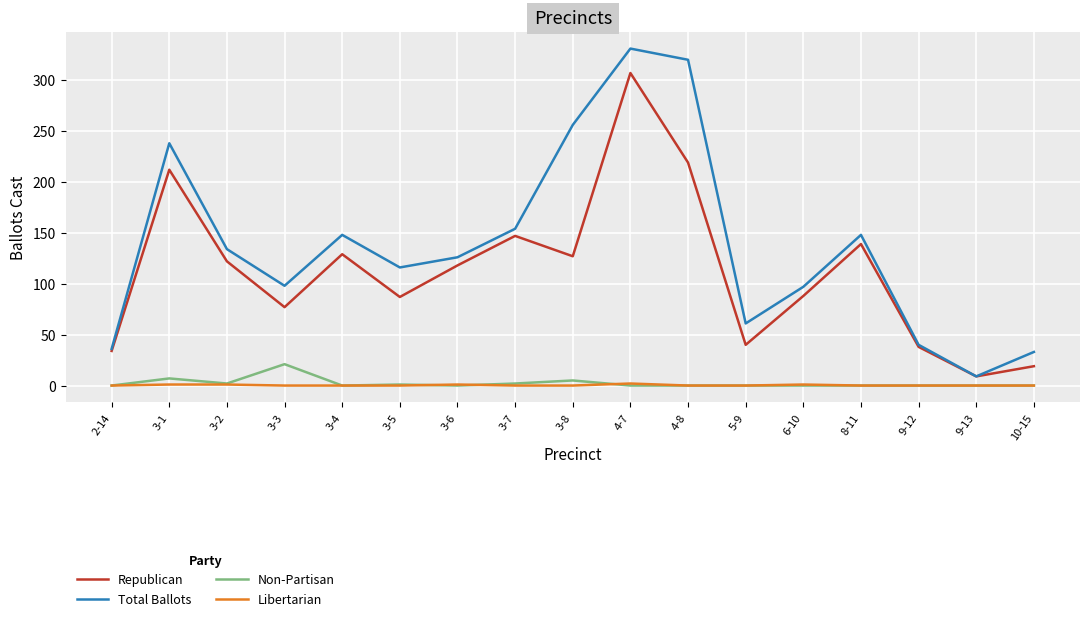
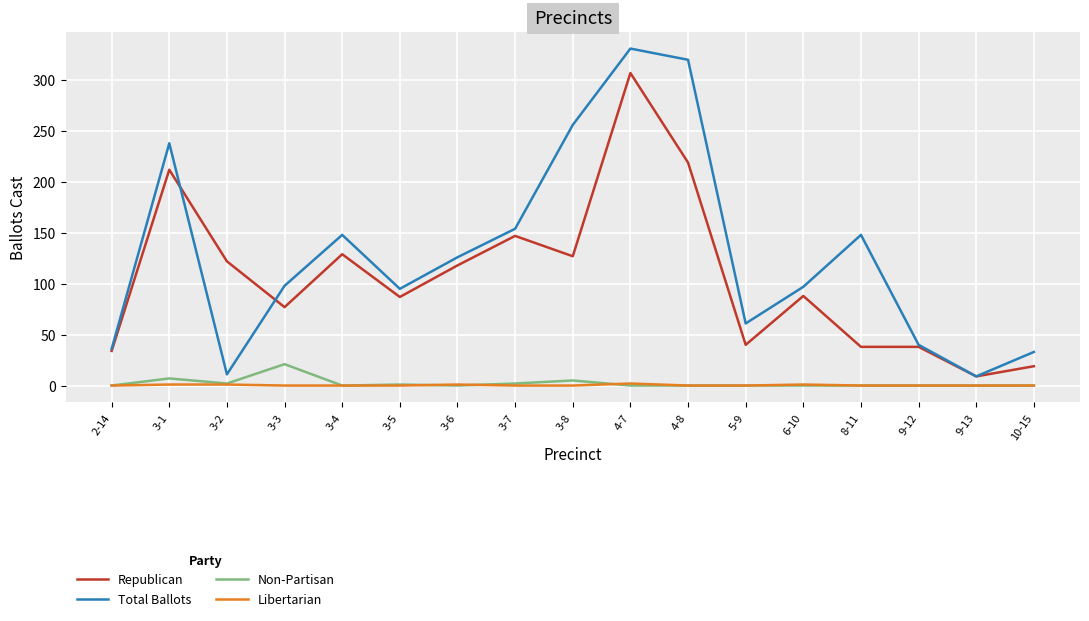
  {
    "Republican": {
      "3-1": 212,
      "3-2": 122,
      "3-3": 77,
      "3-4": 129,
      "3-5": 87,
      "3-6": 118,
      "3-7": 147,
      "3-8": 127,
      "4-7": 307,
      "4-8": 219,
      "5-9": 40,
      "6-10": 88,
-     "8-11": 139,
+     "8-11": 38,
      "10-15": 19
    },
    "Total Ballots": {
      "3-1": 238,
-     "3-2": 134,
+     "3-2": 11,
      "3-3": 98,
      "3-4": 148,
-     "3-5": 116,
+     "3-5": 95,
      "3-6": 126,
      "3-7": 154,
      "3-8": 256,
      "4-7": 331,
      "4-8": 320,
      "5-9": 61,
      "6-10": 97,
      "8-11": 148,
      "10-15": 33
    },
    "Non-Partisan": {
      "3-1": 7,
      "3-3": 21,
      "3-8": 5
    },
    "Libertarian": {
      "3-1": 1,
      "3-3": 0,
      "3-8": 0
    }
  }
